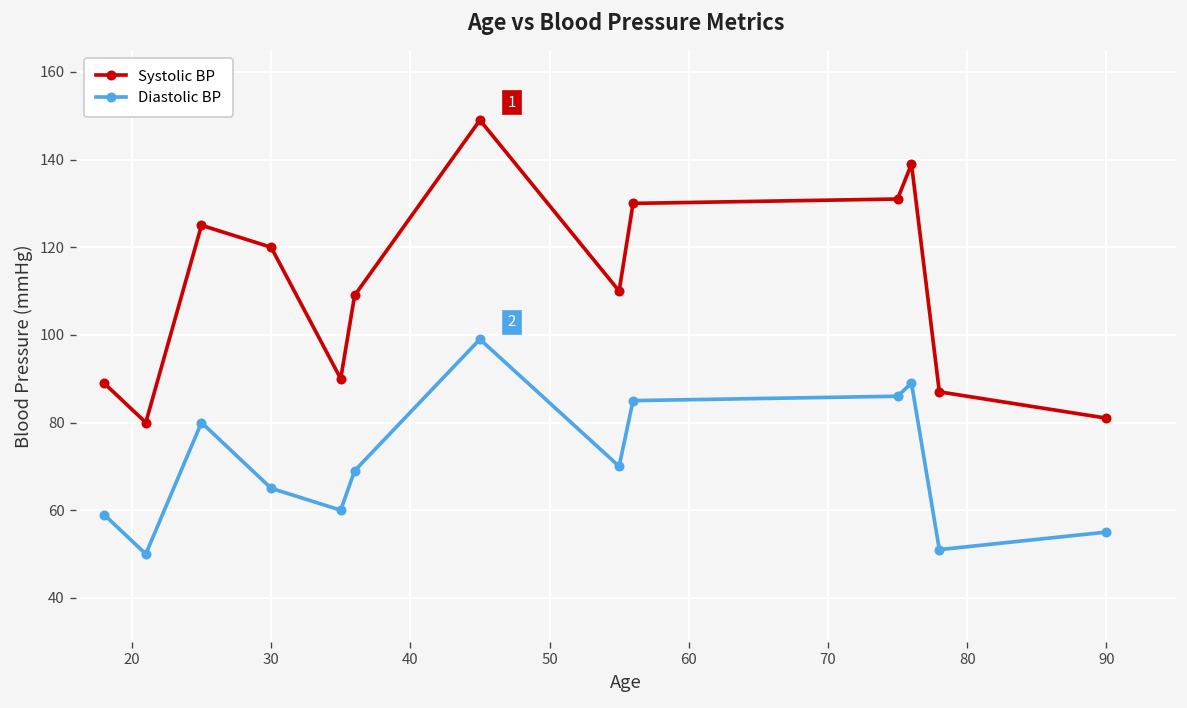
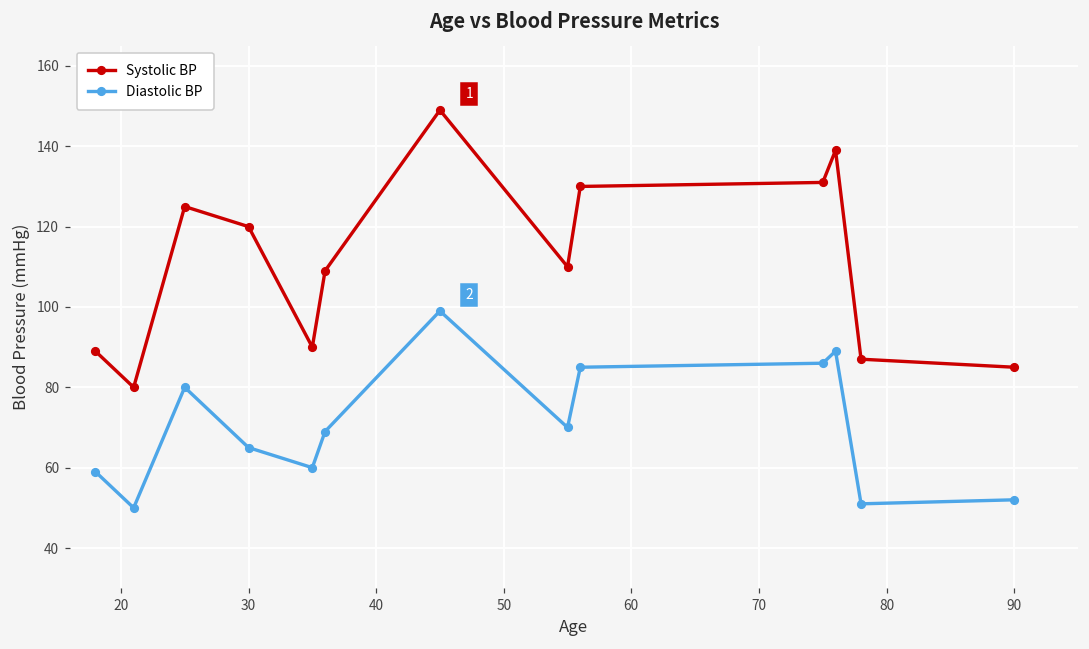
  {
    "Systolic BP": {
      "30": 120,
-     "90": 81
+     "90": 85
    },
    "Diastolic BP": {
      "30": 65,
-     "90": 55
+     "90": 52
    }
  }
